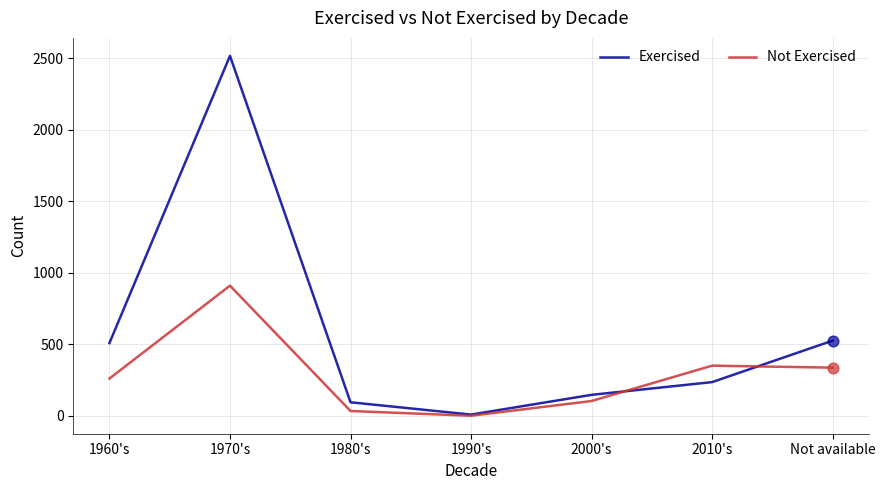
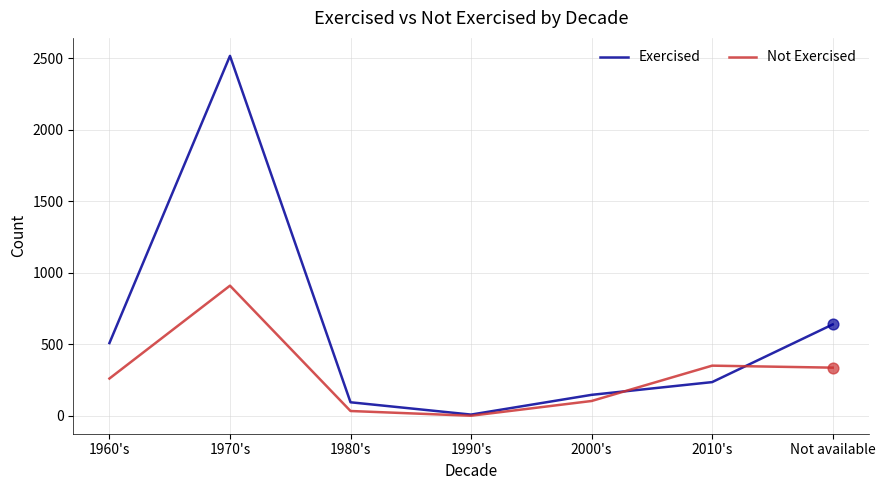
  {
    "Exercised": {
      "1960's": 510,
      "1970's": 2520,
      "1980's": 100,
      "2000's": 150,
      "2010's": 240,
-     "Not available": 530
+     "Not available": 640
    },
    "Not Exercised": {
      "1960's": 260,
      "1970's": 910,
      "1980's": 30,
      "2000's": 100,
      "2010's": 350
    }
  }
